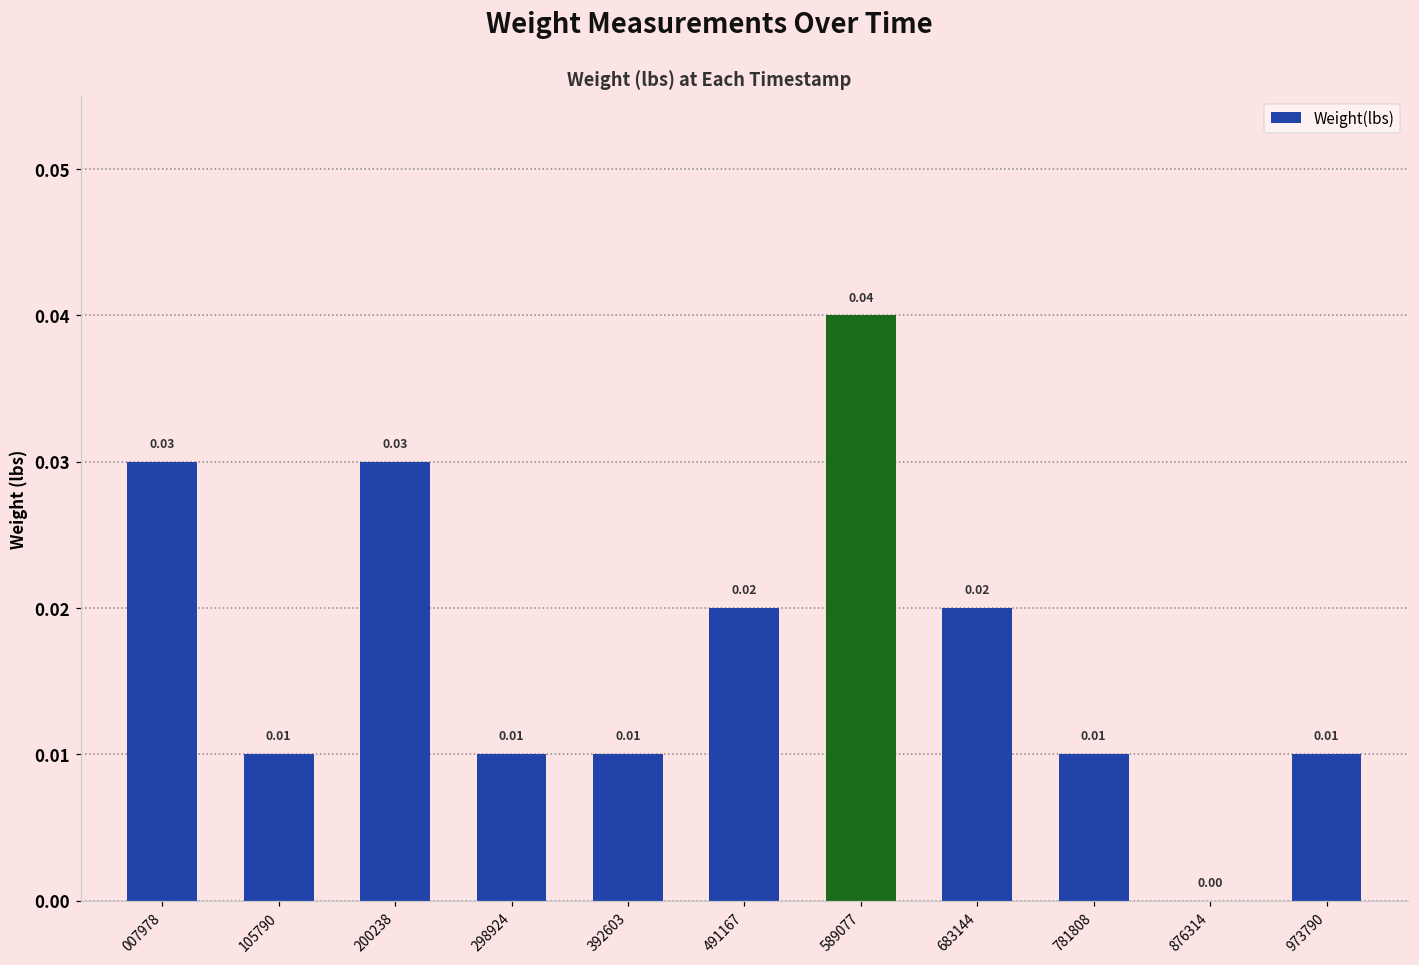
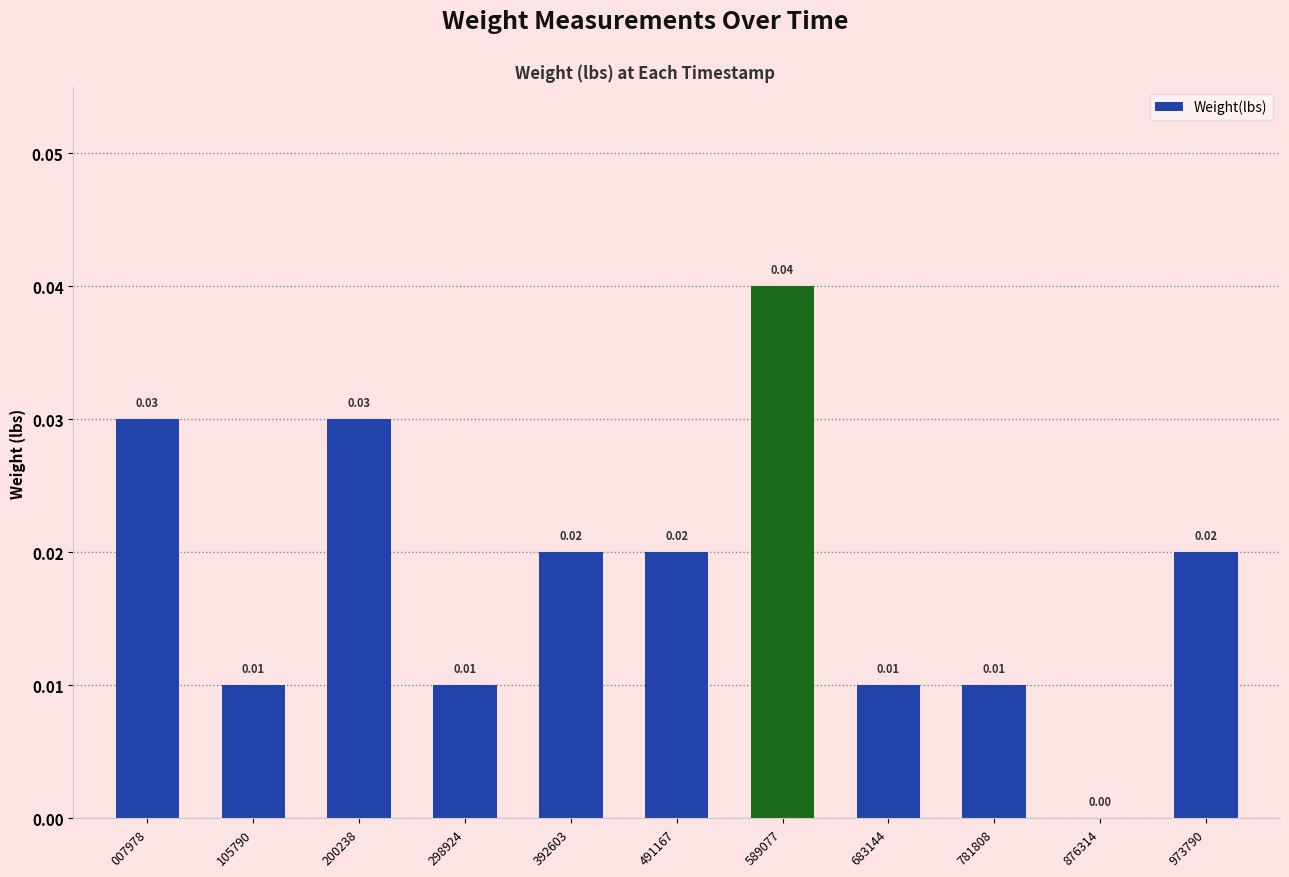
  {
    "007978": 0.03,
    "105790": 0.01,
    "200238": 0.03,
    "298924": 0.01,
-   "392603": 0.01,
+   "392603": 0.02,
    "491167": 0.02,
    "589077": 0.04,
-   "683144": 0.02,
+   "683144": 0.01,
    "781808": 0.01,
    "876314": 0.00,
-   "973790": 0.01
+   "973790": 0.02
  }
